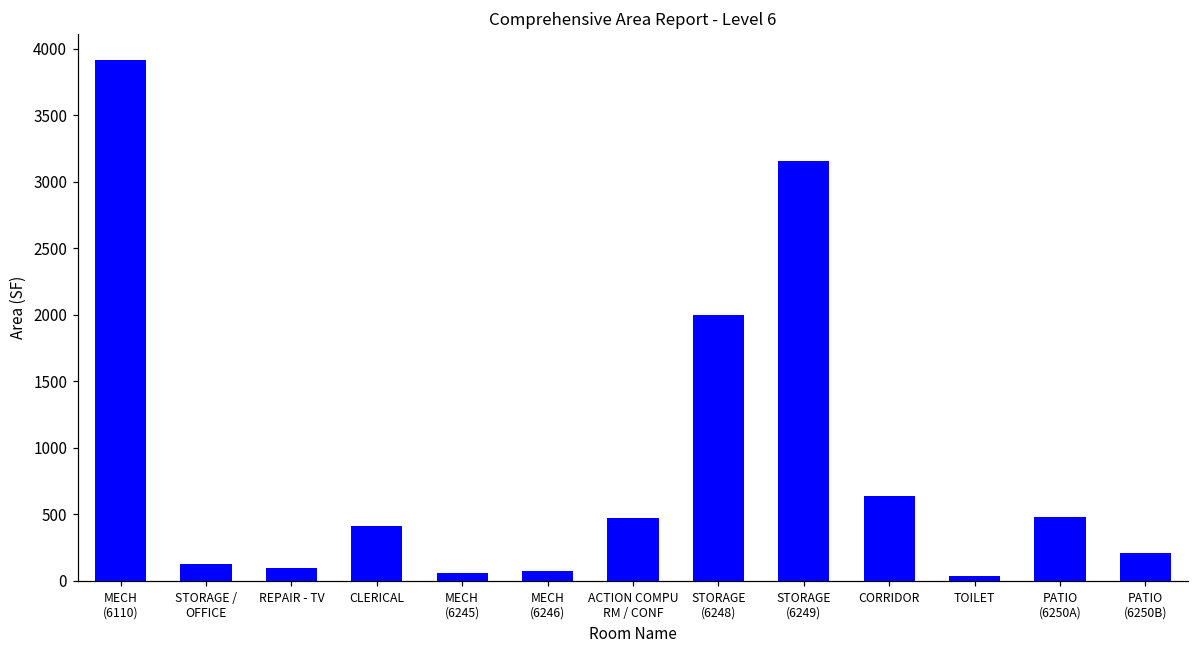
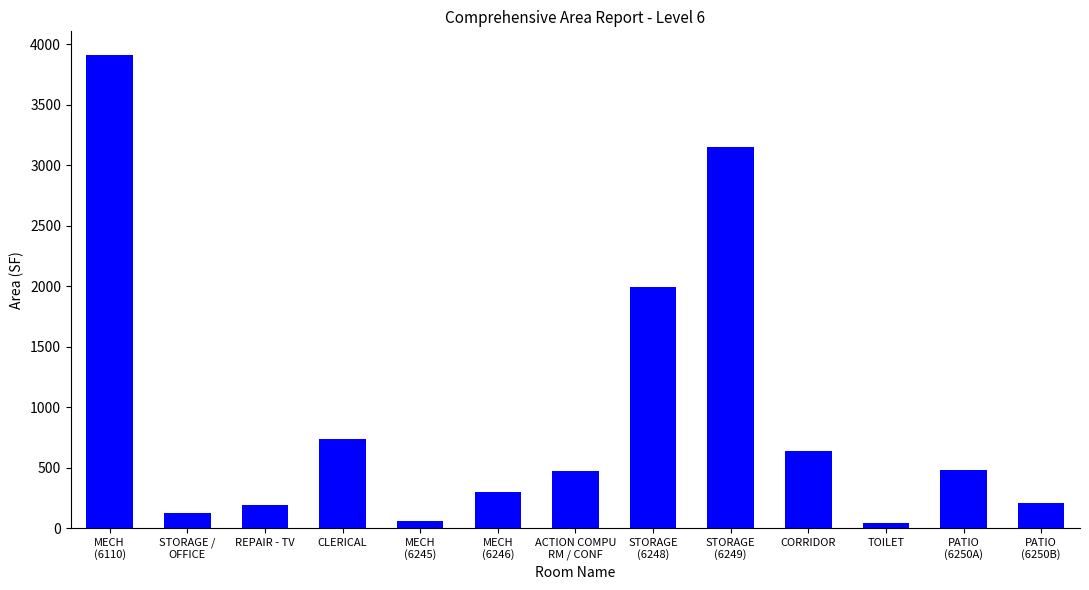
  {
    "MECH (6110)": 3910,
    "STORAGE / OFFICE": 130,
-   "REPAIR - TV": 100,
-   "CLERICAL": 410,
+   "REPAIR - TV": 190,
+   "CLERICAL": 730,
    "MECH (6245)": 60,
-   "MECH (6246)": 70,
+   "MECH (6246)": 290,
    "ACTION COMPU RM / CONF": 470,
    "STORAGE (6248)": 2000,
    "STORAGE (6249)": 3150,
    "CORRIDOR": 640,
    "TOILET": 40,
    "PATIO (6250A)": 480,
    "PATIO (6250B)": 210
  }
